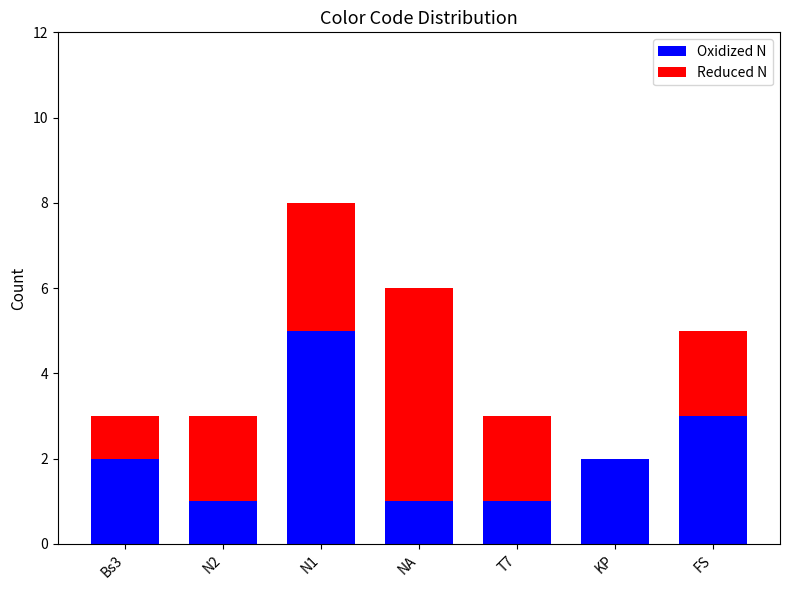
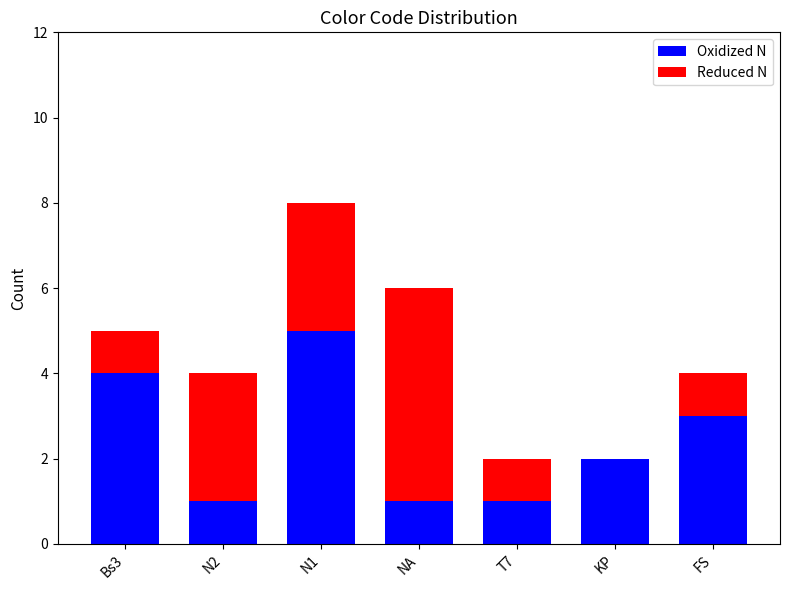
  {
    "Oxidized N": {
-     "Bs3": 2,
+     "Bs3": 4,
      "N2": 1,
      "N1": 5,
      "NA": 1,
      "T7": 1,
      "KP": 2,
      "FS": 3
    },
    "Reduced N": {
      "Bs3": 1,
-     "N2": 2,
+     "N2": 3,
      "N1": 3,
      "NA": 5,
-     "T7": 2,
+     "T7": 1,
      "KP": 0,
-     "FS": 2
+     "FS": 1
    }
  }
